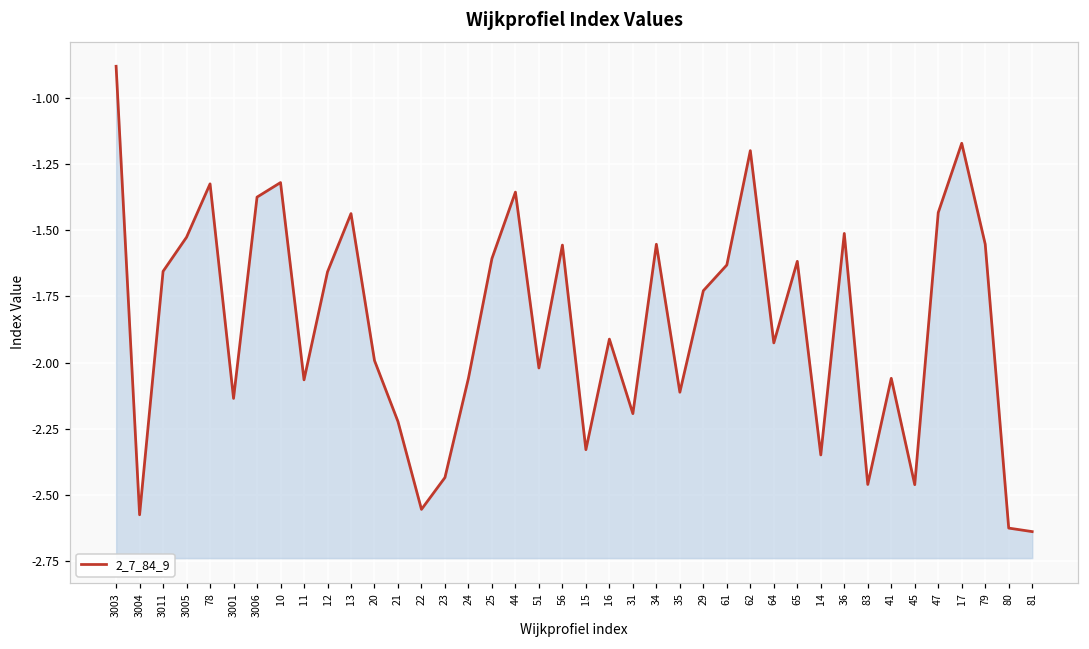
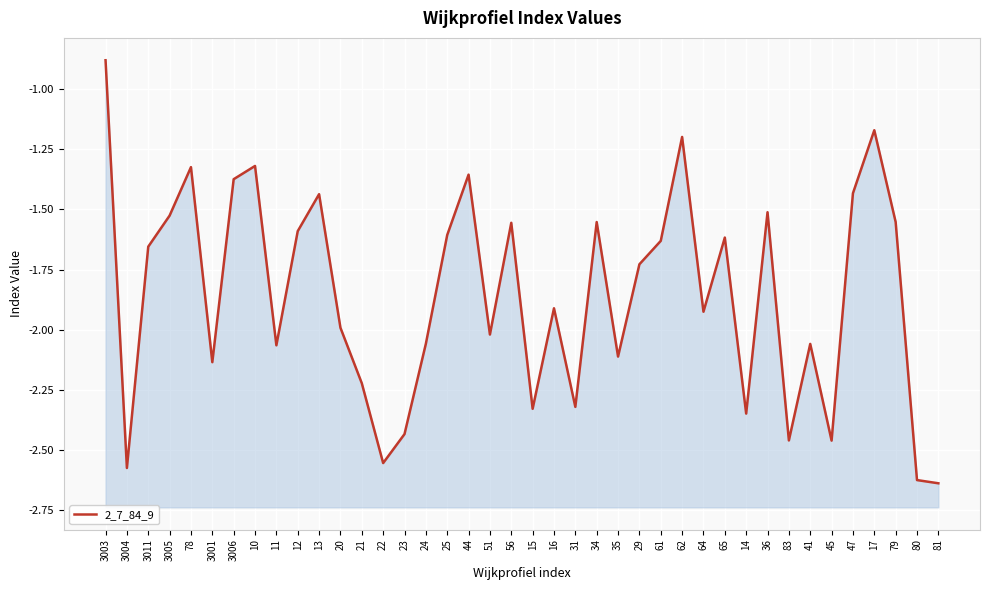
  {
    "3003": -0.88,
    "3004": -2.57,
    "3011": -1.66,
    "3005": -1.53,
    "78": -1.32,
    "3001": -2.13,
    "3006": -1.37,
    "10": -1.32,
    "11": -2.06,
-   "12": -1.66,
+   "12": -1.59,
    "13": -1.44,
    "20": -1.99,
    "21": -2.22,
    "22": -2.55,
    "23": -2.43,
    "24": -2.06,
    "25": -1.61,
    "44": -1.36,
    "51": -2.02,
    "56": -1.56,
    "15": -2.33,
    "16": -1.91,
-   "31": -2.19,
+   "31": -2.32,
    "34": -1.55,
    "35": -2.11,
    "29": -1.73,
    "61": -1.63,
    "62": -1.20,
    "64": -1.93,
    "65": -1.62,
    "14": -2.35,
    "36": -1.51,
    "83": -2.46,
    "41": -2.06,
    "45": -2.46,
    "47": -1.43,
    "17": -1.17,
    "79": -1.55,
    "80": -2.62,
    "81": -2.64
  }
